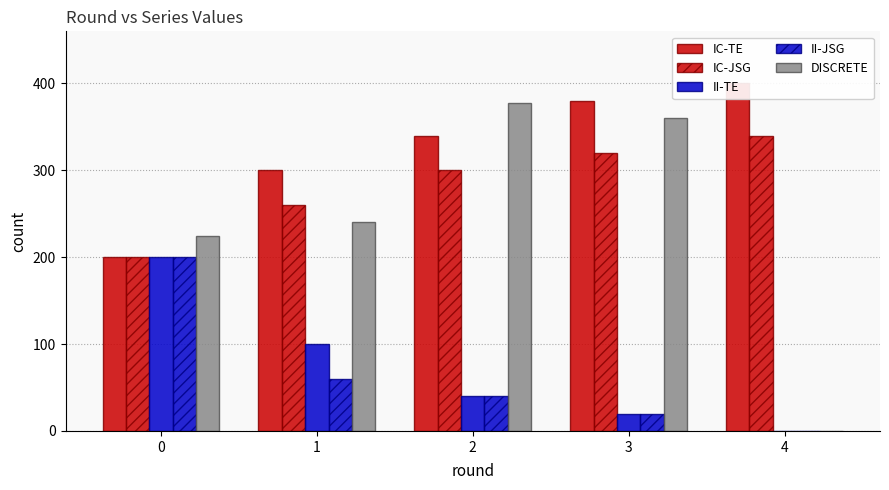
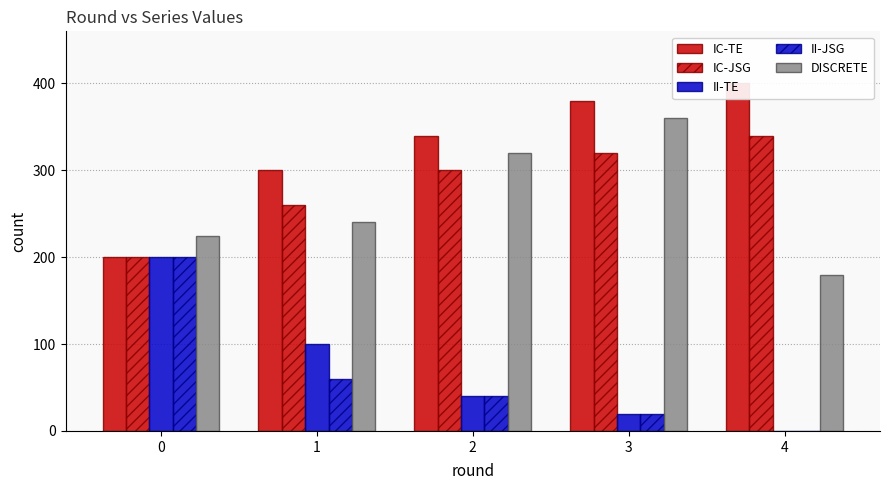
  {
    "DISCRETE": {
      "0": 220,
      "1": 240,
-     "2": 380,
+     "2": 320,
      "3": 360,
-     "4": 0
+     "4": 180
    }
  }
